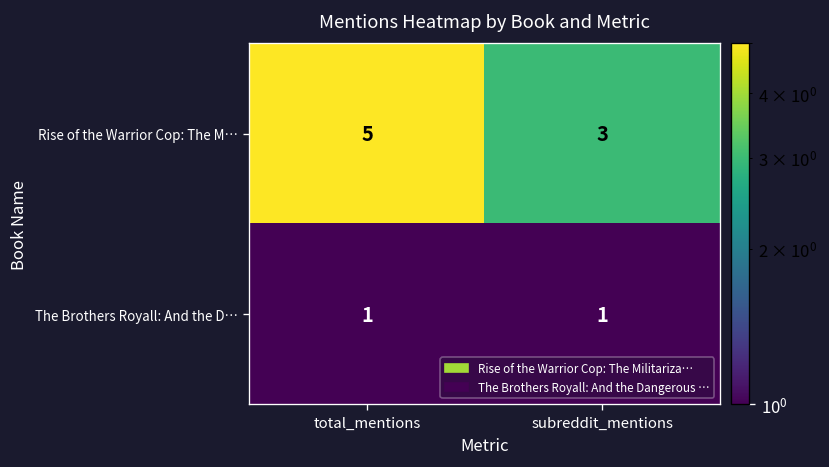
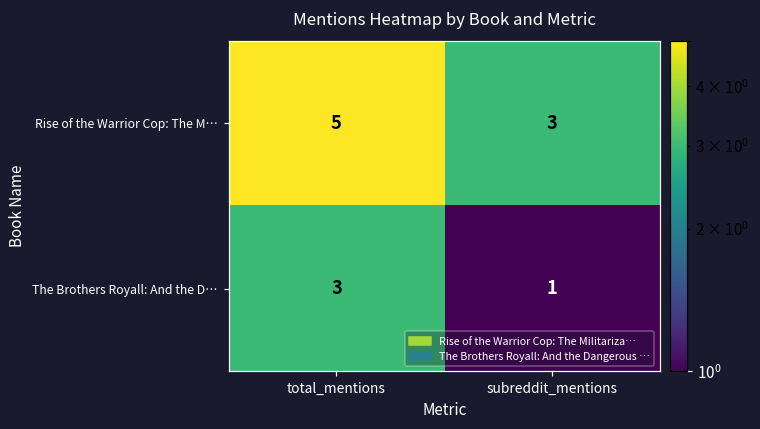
  {
    "Rise of the Warrior Cop: The M…": {
      "total_mentions": 5,
      "subreddit_mentions": 3
    },
    "The Brothers Royall: And the D…": {
-     "total_mentions": 1,
+     "total_mentions": 3,
      "subreddit_mentions": 1
    }
  }
